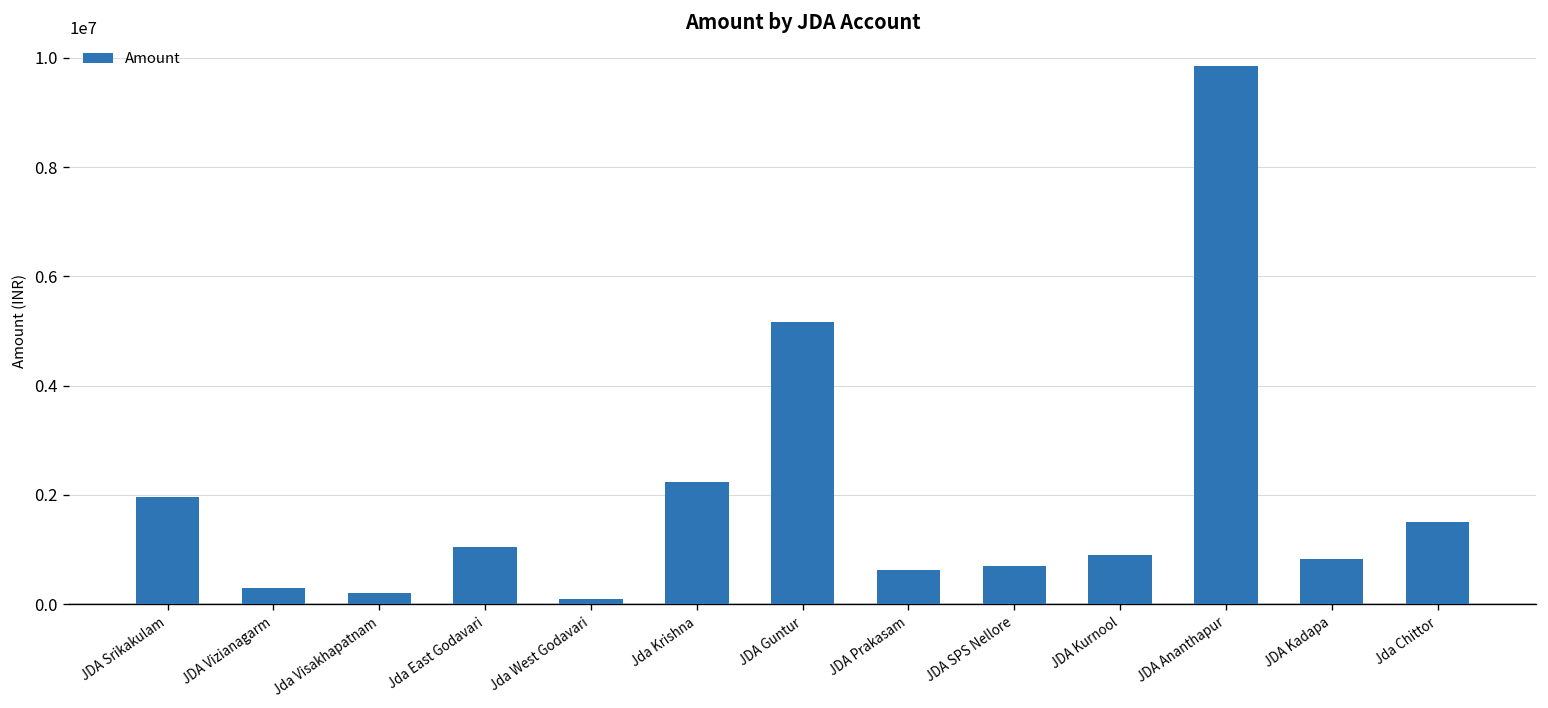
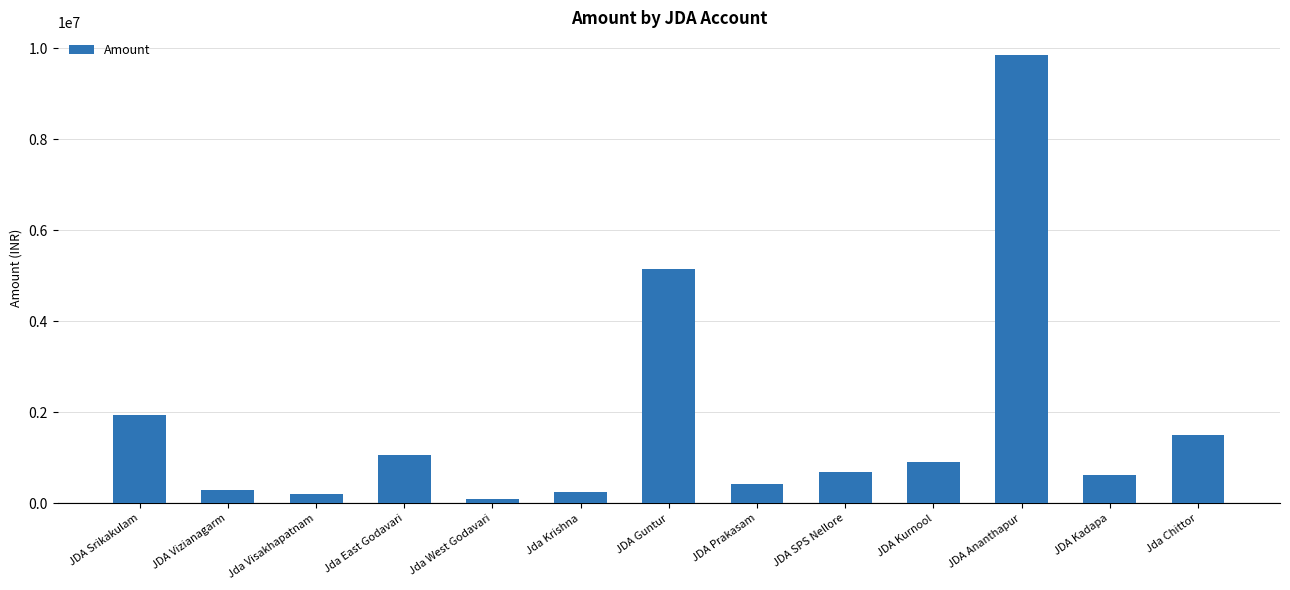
  {
    "JDA Srikakulam": 2000000,
    "JDA Vizianagarm": 300000,
    "Jda Visakhapatnam": 200000,
    "Jda East Godavari": 1100000,
    "Jda West Godavari": 100000,
-   "Jda Krishna": 2200000,
+   "Jda Krishna": 200000,
    "JDA Guntur": 5200000,
-   "JDA Prakasam": 600000,
+   "JDA Prakasam": 400000,
    "JDA SPS Nellore": 700000,
    "JDA Kurnool": 900000,
    "JDA Ananthapur": 9900000,
-   "JDA Kadapa": 800000,
+   "JDA Kadapa": 600000,
    "Jda Chittor": 1500000
  }
